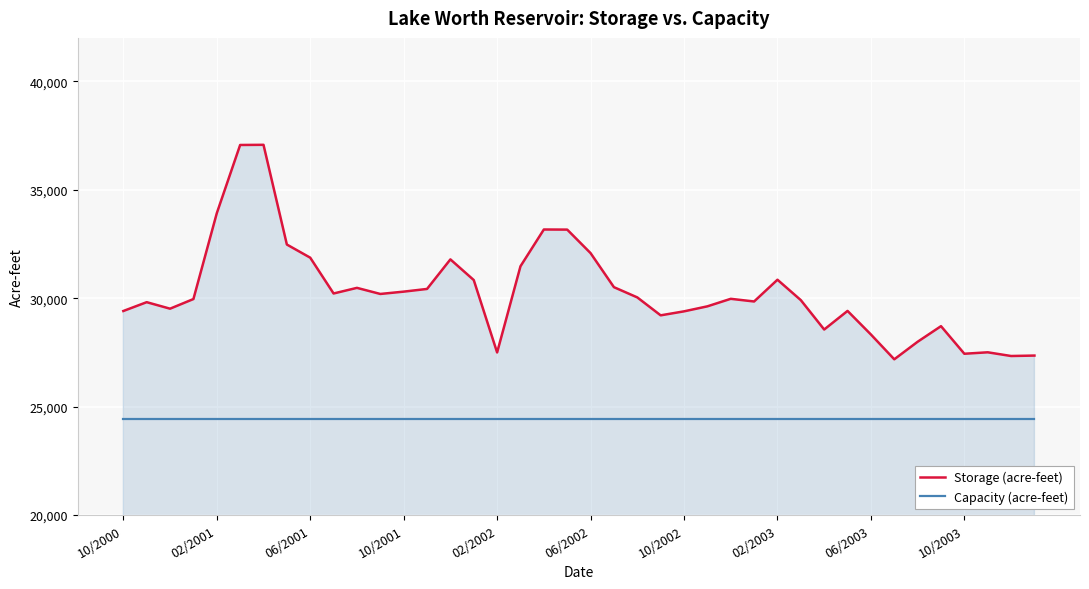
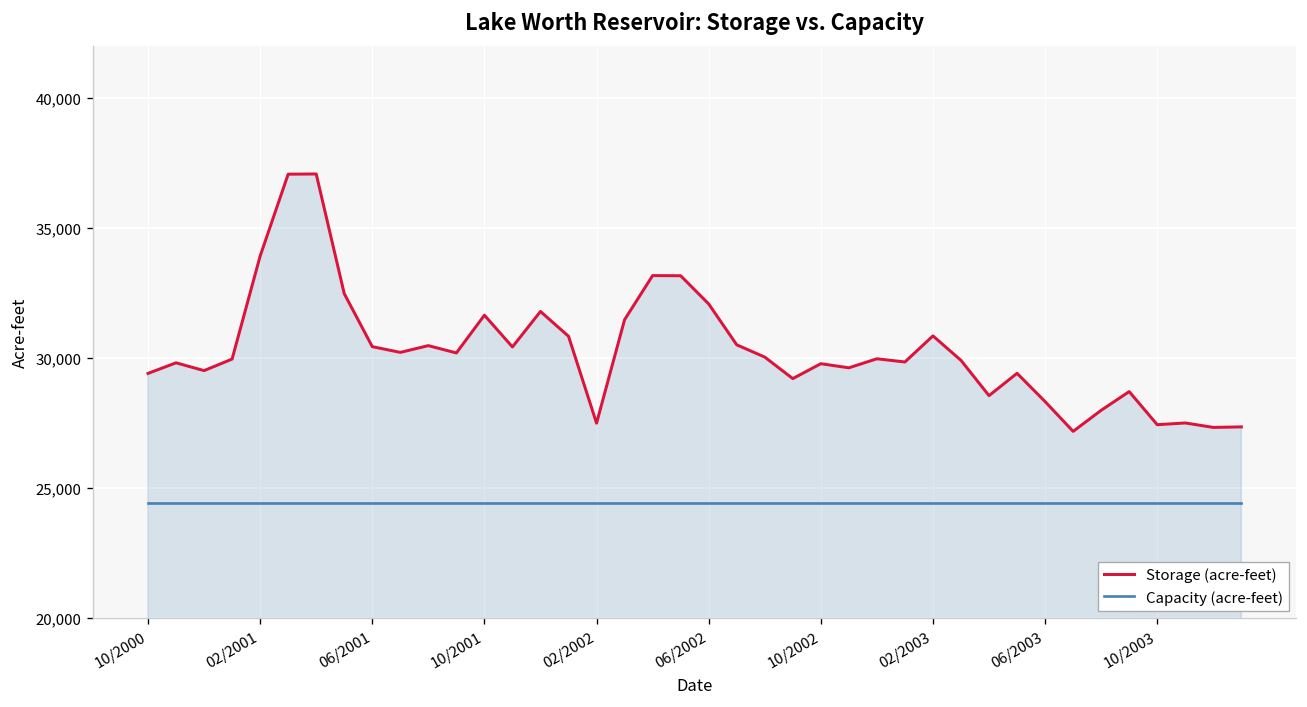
  {
    "Storage (acre-feet)": {
      "10/2000": "29,400",
      "02/2001": "33,900",
-     "06/2001": "31,900",
-     "10/2001": "30,300",
+     "06/2001": "30,400",
+     "10/2001": "31,600",
      "02/2002": "27,500",
      "06/2002": "32,100",
-     "10/2002": "29,400",
+     "10/2002": "29,800",
      "02/2003": "30,800",
      "06/2003": "28,300",
      "10/2003": "27,400"
    },
    "Capacity (acre-feet)": {
      "10/2000": "24,400",
      "02/2001": "24,400",
      "06/2001": "24,400",
      "10/2001": "24,400",
      "02/2002": "24,400",
      "06/2002": "24,400",
      "10/2002": "24,400",
      "02/2003": "24,400",
      "06/2003": "24,400",
      "10/2003": "24,400"
    }
  }
